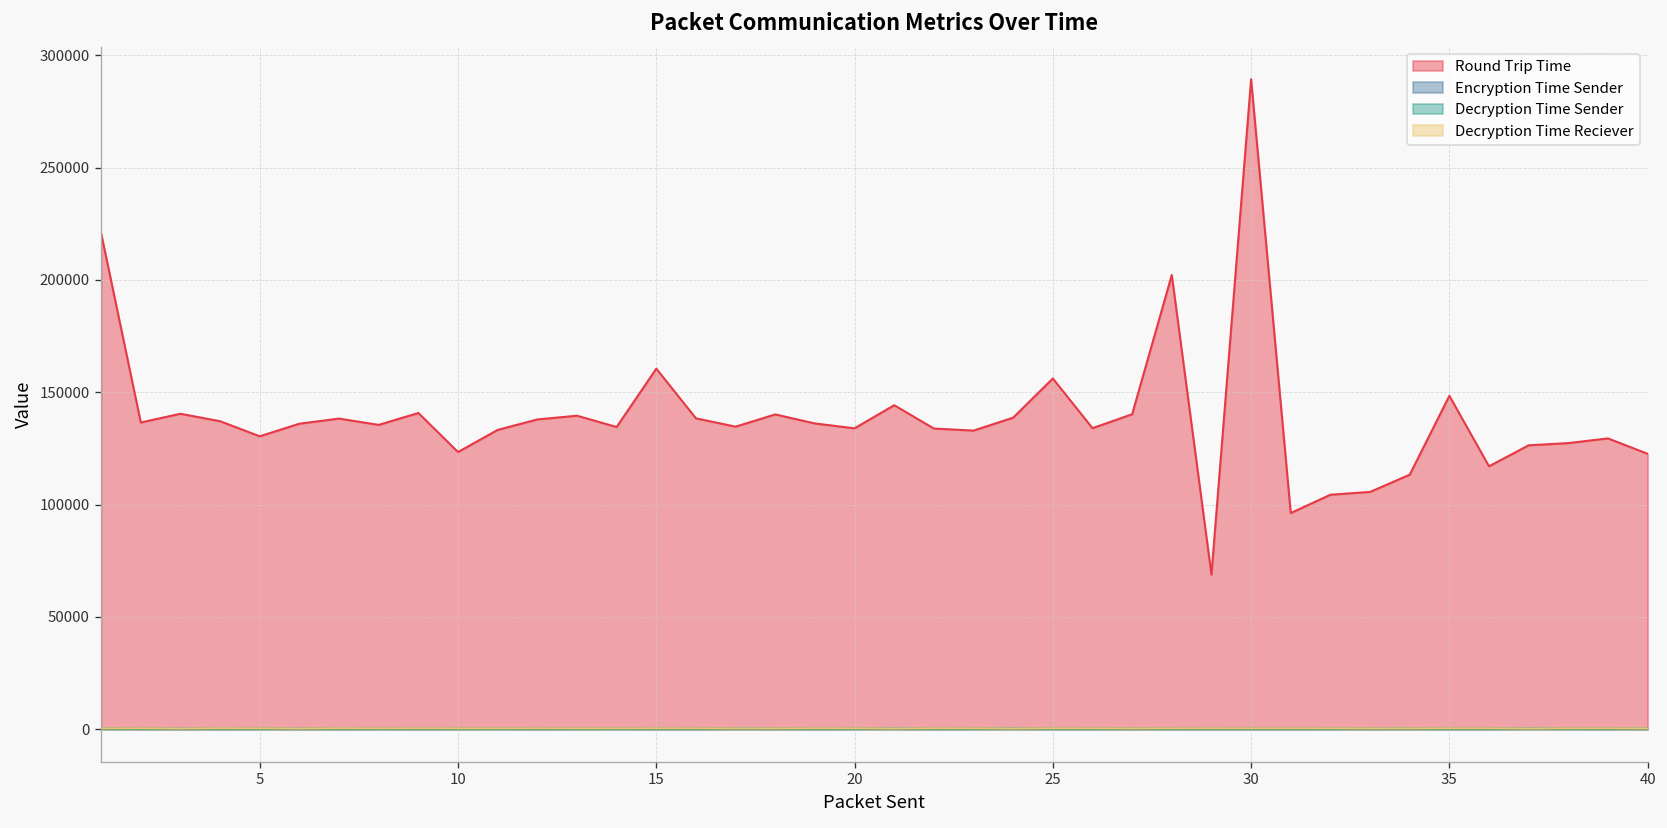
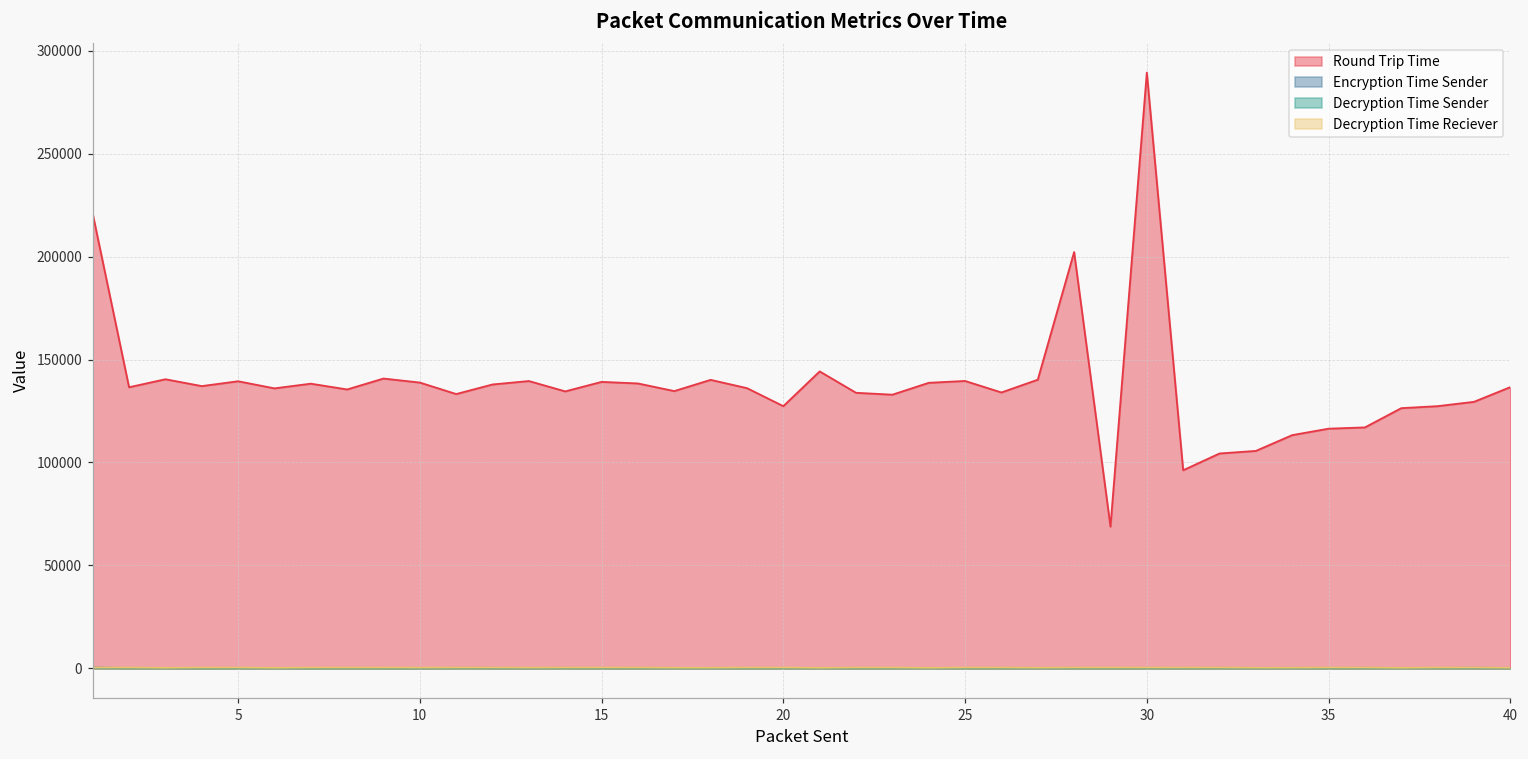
  {
    "Round Trip Time": {
-     "5": 130000,
-     "10": 123000,
-     "15": 161000,
-     "20": 134000,
-     "25": 156000,
+     "5": 139000,
+     "10": 139000,
+     "15": 139000,
+     "20": 127000,
+     "25": 140000,
      "30": 289000,
-     "35": 148000,
-     "40": 123000
+     "35": 116000,
+     "40": 137000
    },
    "Decryption Time Reciever": {
      "5": 0,
      "10": 0,
      "15": 0,
      "20": 0,
      "25": 0,
      "30": 0,
      "35": 0,
      "40": 0
    }
  }
